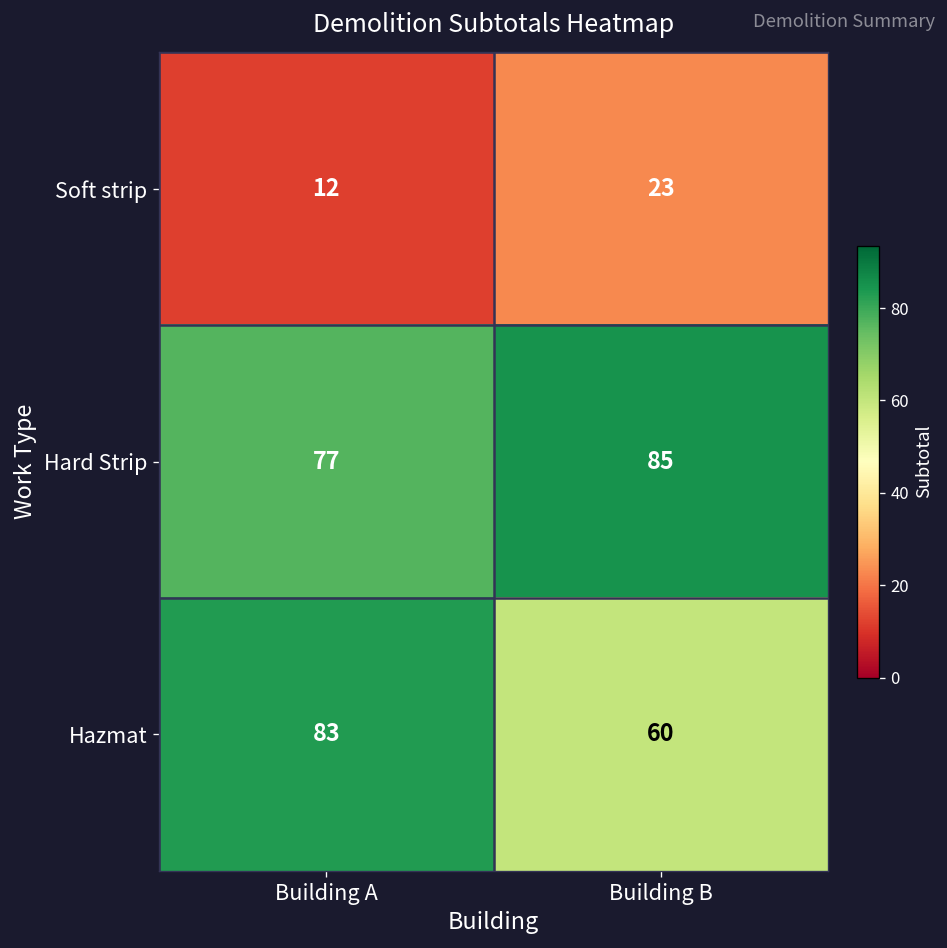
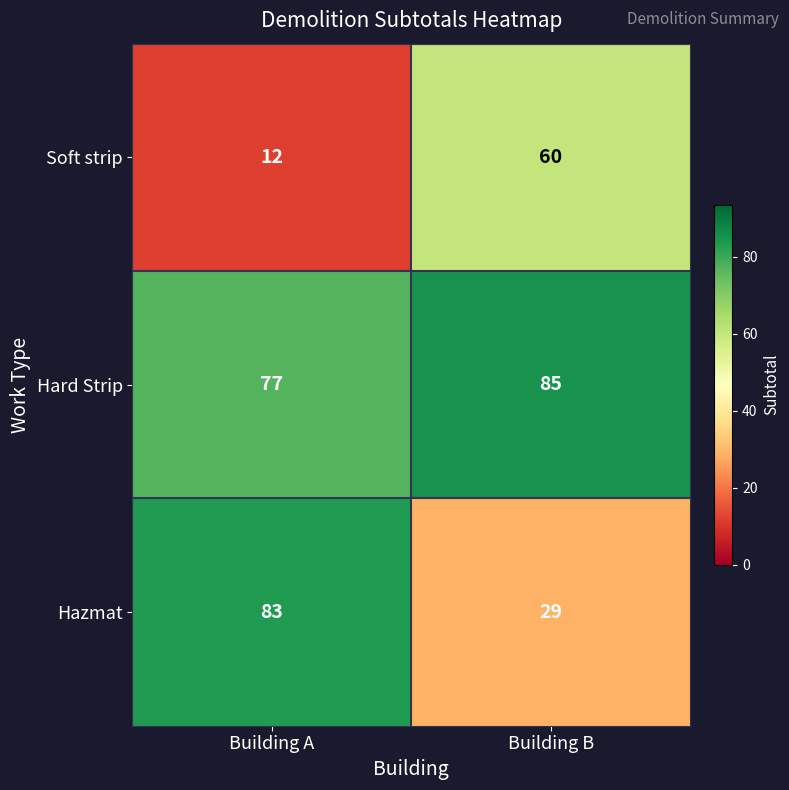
  {
    "Soft strip": {
      "Building A": 12,
-     "Building B": 23
+     "Building B": 60
    },
    "Hard Strip": {
      "Building A": 77,
      "Building B": 85
    },
    "Hazmat": {
      "Building A": 83,
-     "Building B": 60
+     "Building B": 29
    }
  }
